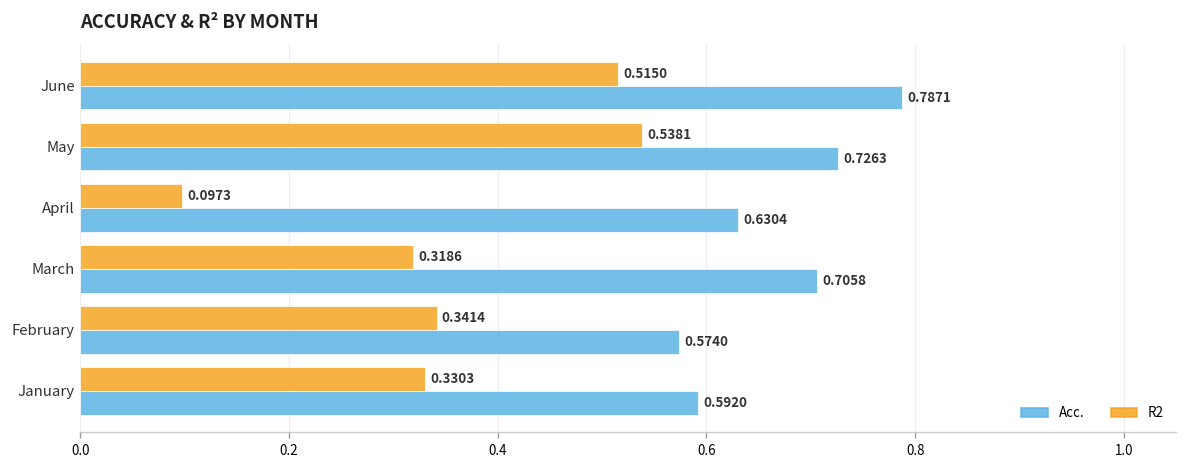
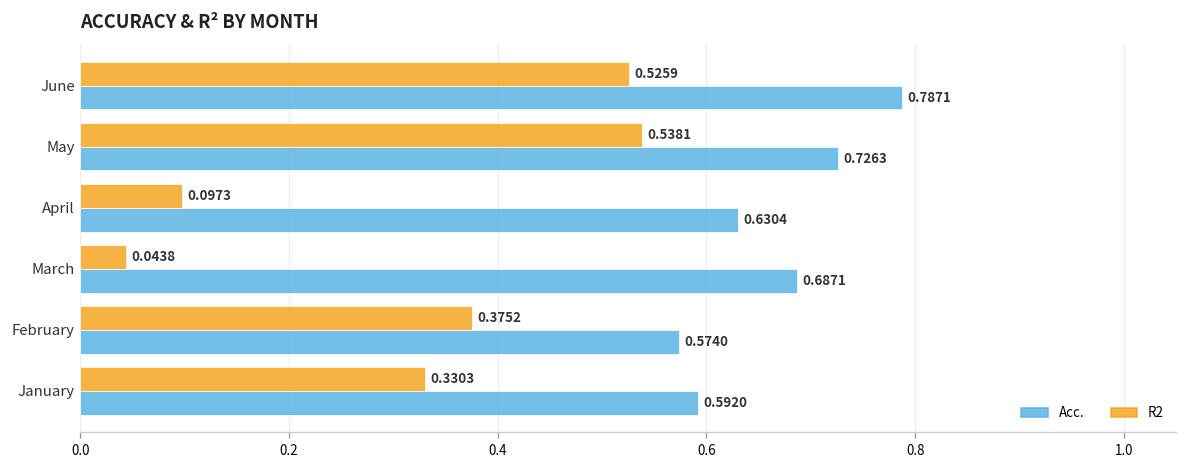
  {
    "Acc.": {
      "June": 0.7871,
      "May": 0.7263,
      "April": 0.6304,
-     "March": 0.7058,
+     "March": 0.6871,
      "February": 0.5740,
      "January": 0.5920
    },
    "R2": {
-     "June": 0.5150,
+     "June": 0.5259,
      "May": 0.5381,
      "April": 0.0973,
-     "March": 0.3186,
-     "February": 0.3414,
+     "March": 0.0438,
+     "February": 0.3752,
      "January": 0.3303
    }
  }
